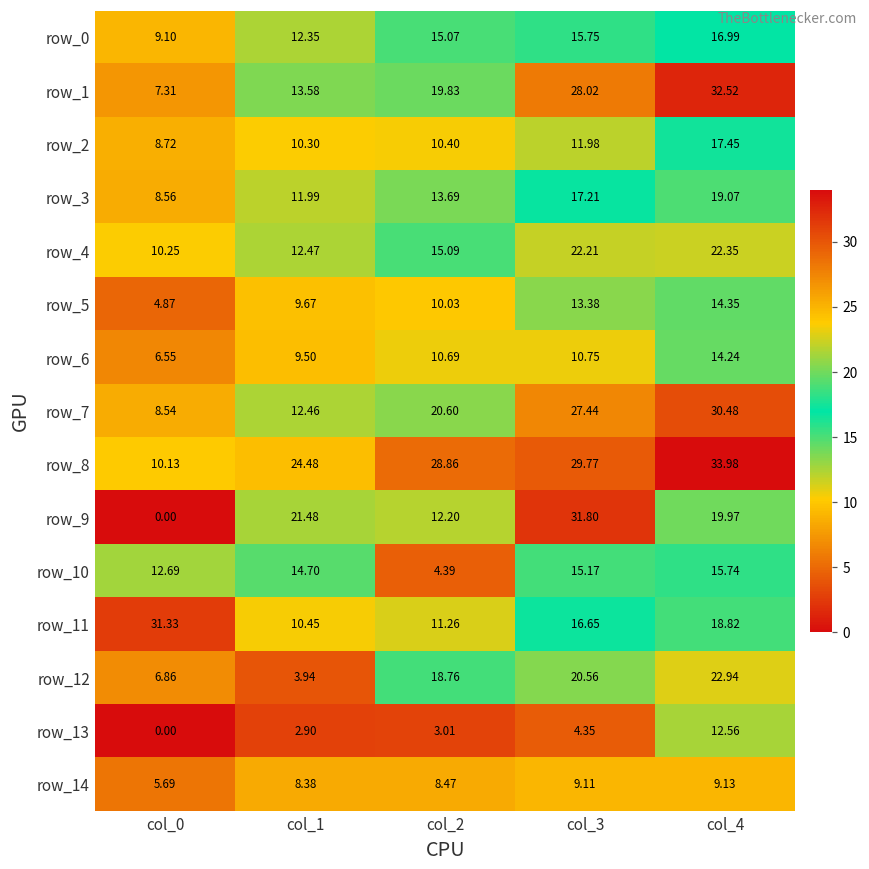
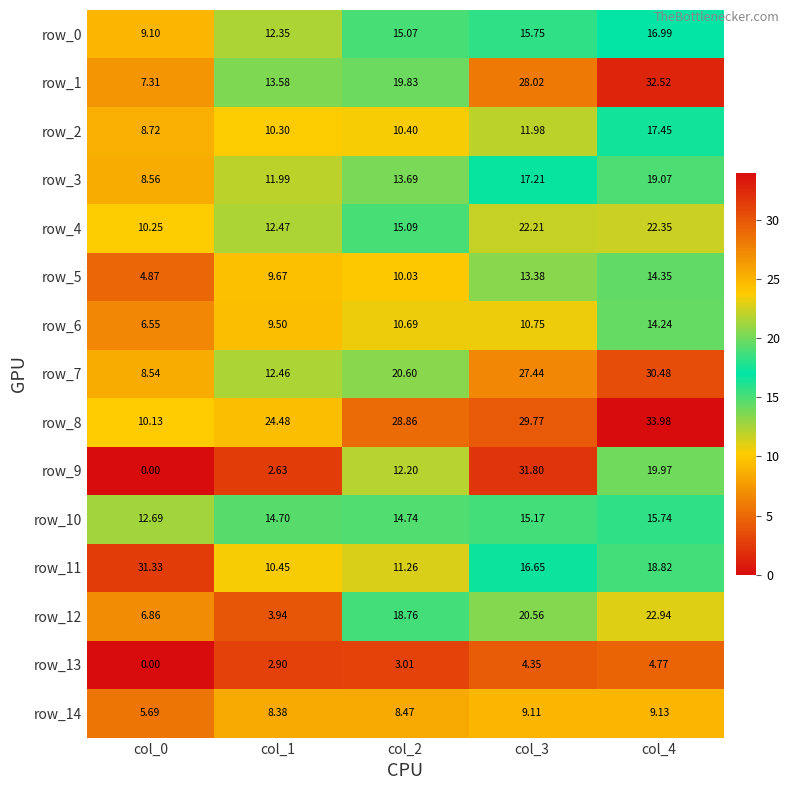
  {
    "row_0": {
      "col_0": 9.10,
      "col_1": 12.35,
      "col_2": 15.07,
      "col_3": 15.75,
      "col_4": 16.99
    },
    "row_1": {
      "col_0": 7.31,
      "col_1": 13.58,
      "col_2": 19.83,
      "col_3": 28.02,
      "col_4": 32.52
    },
    "row_2": {
      "col_0": 8.72,
      "col_1": 10.30,
      "col_2": 10.40,
      "col_3": 11.98,
      "col_4": 17.45
    },
    "row_3": {
      "col_0": 8.56,
      "col_1": 11.99,
      "col_2": 13.69,
      "col_3": 17.21,
      "col_4": 19.07
    },
    "row_4": {
      "col_0": 10.25,
      "col_1": 12.47,
      "col_2": 15.09,
      "col_3": 22.21,
      "col_4": 22.35
    },
    "row_5": {
      "col_0": 4.87,
      "col_1": 9.67,
      "col_2": 10.03,
      "col_3": 13.38,
      "col_4": 14.35
    },
    "row_6": {
      "col_0": 6.55,
      "col_1": 9.50,
      "col_2": 10.69,
      "col_3": 10.75,
      "col_4": 14.24
    },
    "row_7": {
      "col_0": 8.54,
      "col_1": 12.46,
      "col_2": 20.60,
      "col_3": 27.44,
      "col_4": 30.48
    },
    "row_8": {
      "col_0": 10.13,
      "col_1": 24.48,
      "col_2": 28.86,
      "col_3": 29.77,
      "col_4": 33.98
    },
    "row_9": {
      "col_0": 0.00,
-     "col_1": 21.48,
+     "col_1": 2.63,
      "col_2": 12.20,
      "col_3": 31.80,
      "col_4": 19.97
    },
    "row_10": {
      "col_0": 12.69,
      "col_1": 14.70,
-     "col_2": 4.39,
+     "col_2": 14.74,
      "col_3": 15.17,
      "col_4": 15.74
    },
    "row_11": {
      "col_0": 31.33,
      "col_1": 10.45,
      "col_2": 11.26,
      "col_3": 16.65,
      "col_4": 18.82
    },
    "row_12": {
      "col_0": 6.86,
      "col_1": 3.94,
      "col_2": 18.76,
      "col_3": 20.56,
      "col_4": 22.94
    },
    "row_13": {
      "col_0": 0.00,
      "col_1": 2.90,
      "col_2": 3.01,
      "col_3": 4.35,
-     "col_4": 12.56
+     "col_4": 4.77
    },
    "row_14": {
      "col_0": 5.69,
      "col_1": 8.38,
      "col_2": 8.47,
      "col_3": 9.11,
      "col_4": 9.13
    }
  }
